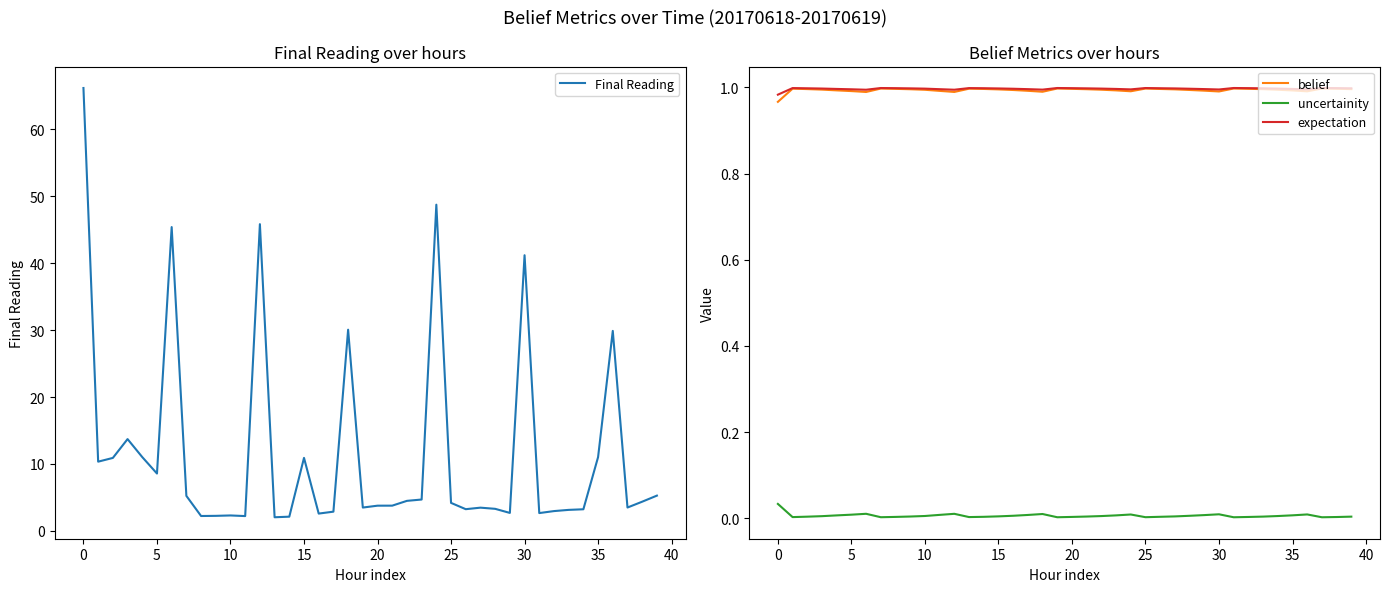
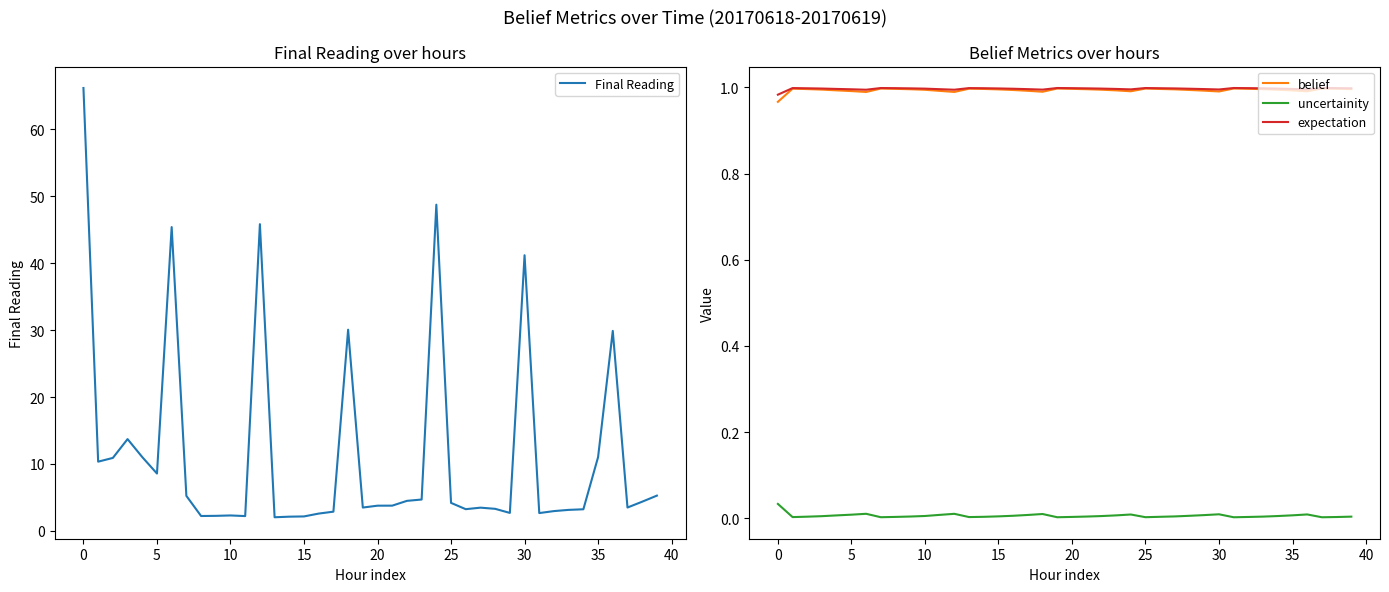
  {
    "Final Reading over hours": {
      "0": 66,
      "5": 9,
      "10": 2,
-     "15": 11,
+     "15": 2,
      "20": 4,
      "25": 4,
      "30": 41,
      "35": 11
    },
    "Belief Metrics over hours": {
      "belief": {
        "0": 0.97
      },
      "uncertainity": {
        "0": 0.03,
        "5": 0.01,
        "10": 0.01,
        "15": 0.00,
        "20": 0.00,
        "25": 0.00,
        "30": 0.01,
        "35": 0.01
      },
      "expectation": {
        "0": 0.98
      }
    }
  }
